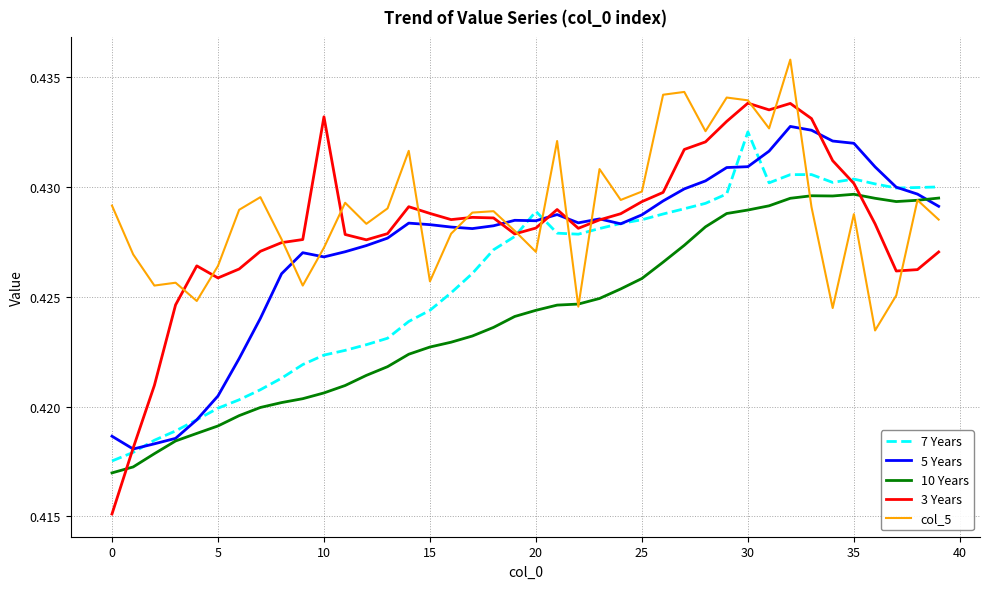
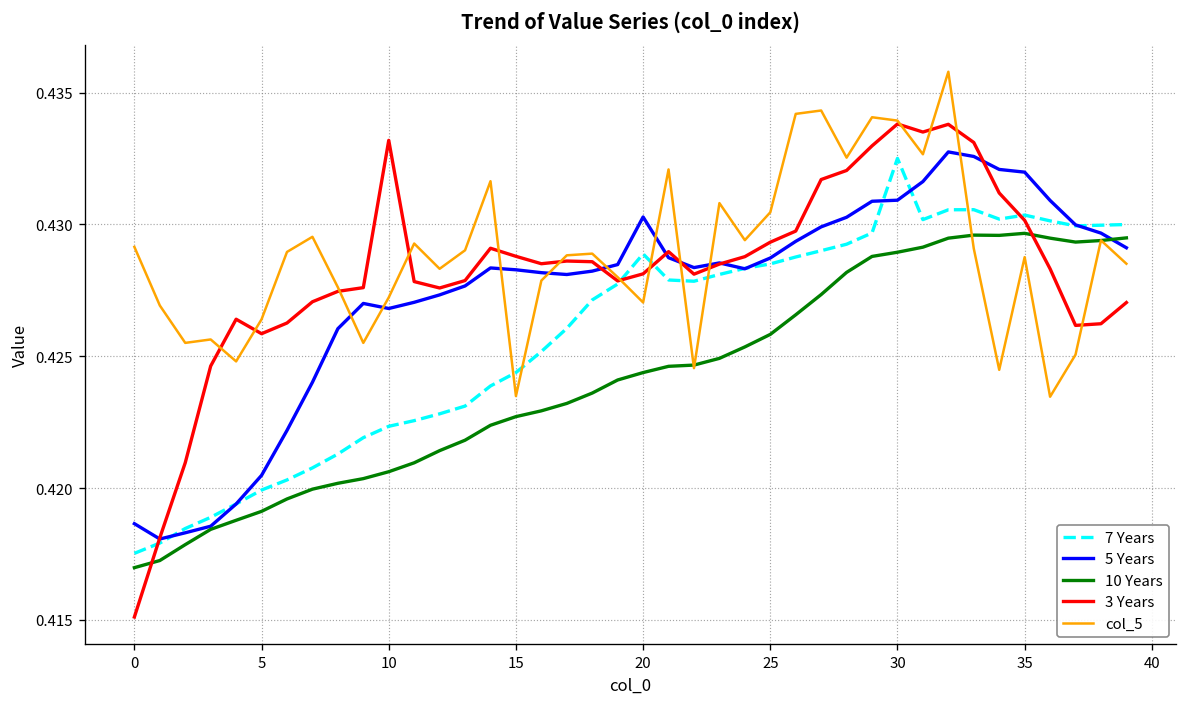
  {
    "7 Years": {
      "0": 0.4175,
      "5": 0.4199,
      "10": 0.4223,
      "15": 0.4244,
      "20": 0.4289,
      "25": 0.4285,
      "30": 0.4325,
      "35": 0.4304
    },
    "5 Years": {
      "0": 0.4187,
      "5": 0.4205,
      "10": 0.4268,
      "15": 0.4283,
-     "20": 0.4285,
+     "20": 0.4303,
      "25": 0.4287,
      "30": 0.4309,
      "35": 0.4320
    },
    "10 Years": {
      "0": 0.4170,
      "5": 0.4191,
      "10": 0.4206,
      "15": 0.4227,
      "20": 0.4244,
      "25": 0.4258,
      "30": 0.4289,
      "35": 0.4297
    },
    "3 Years": {
      "0": 0.4151,
      "5": 0.4259,
      "10": 0.4332,
      "15": 0.4288,
      "20": 0.4281,
      "25": 0.4293,
      "30": 0.4338,
      "35": 0.4302
    },
    "col_5": {
      "0": 0.4291,
      "5": 0.4264,
      "10": 0.4272,
-     "15": 0.4257,
+     "15": 0.4235,
      "20": 0.4270,
-     "25": 0.4298,
+     "25": 0.4305,
      "30": 0.4339,
      "35": 0.4288
    }
  }
